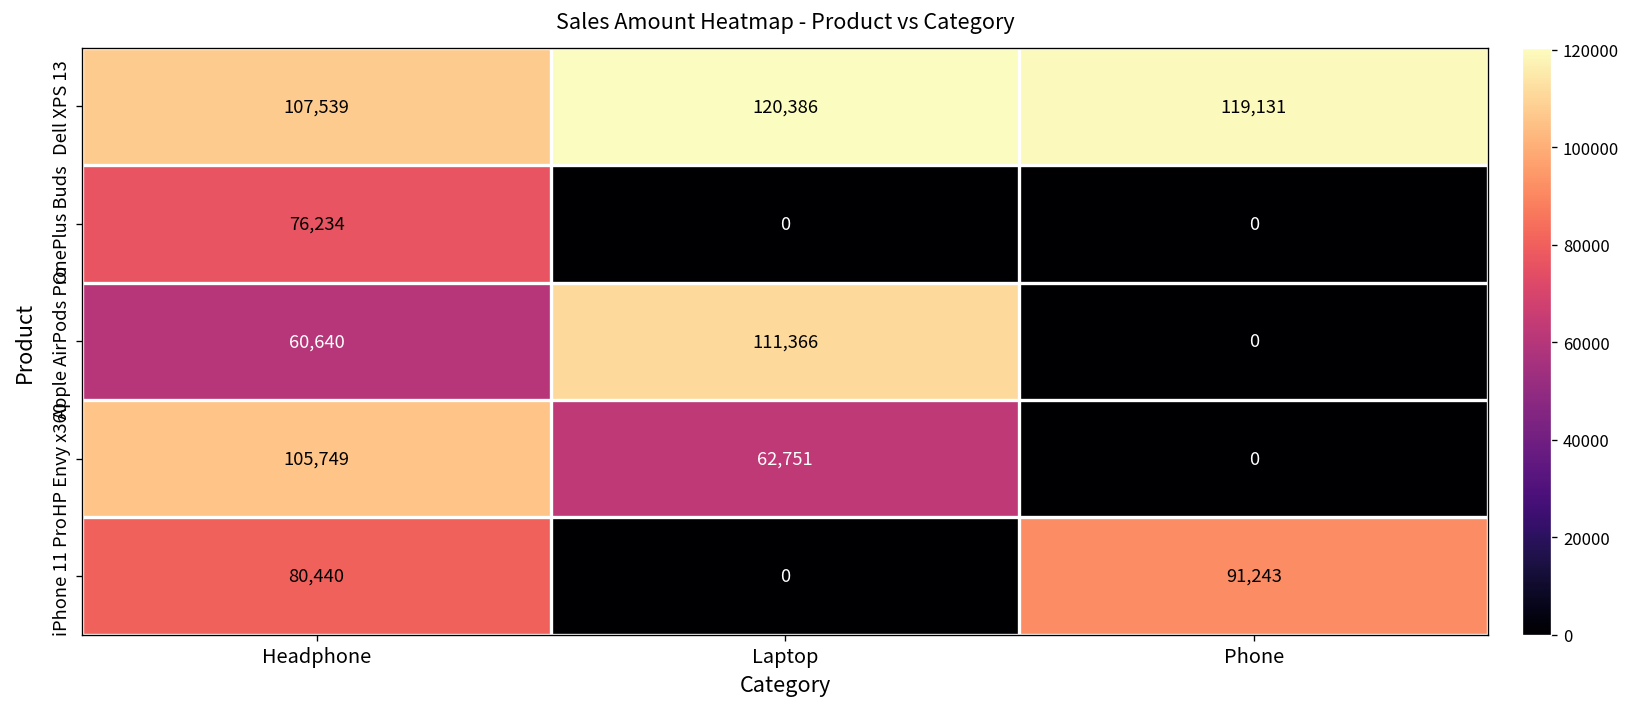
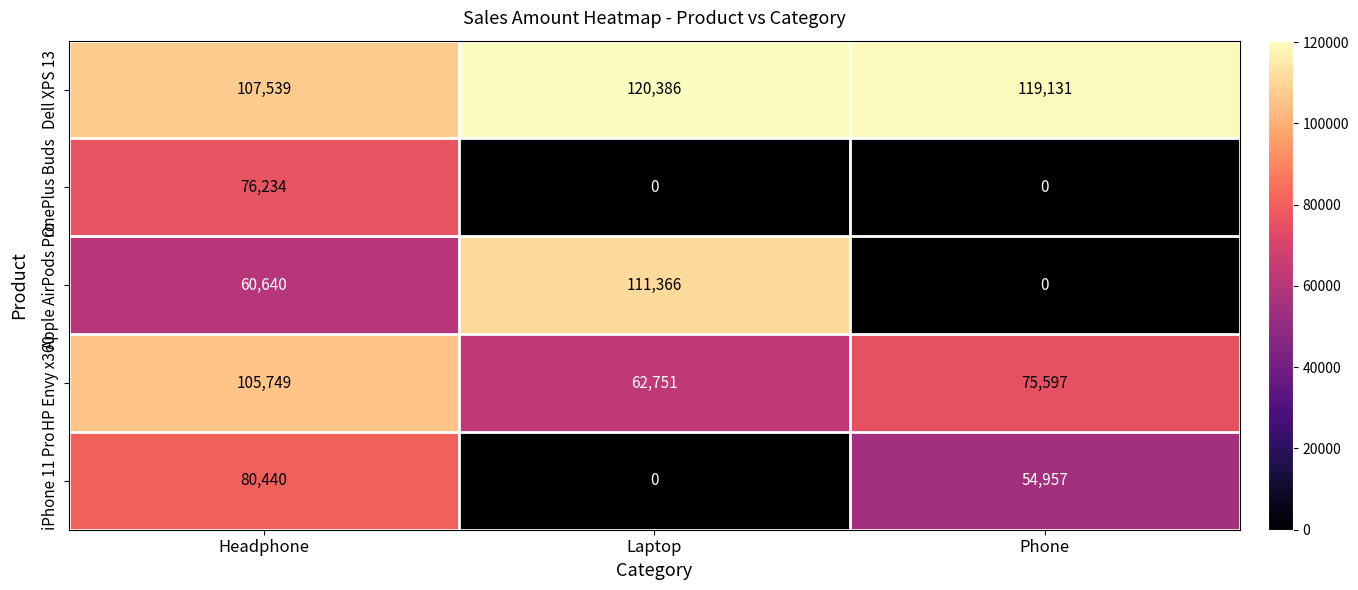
  {
    "Dell XPS 13": {
      "Headphone": "107,539",
      "Laptop": "120,386",
      "Phone": "119,131"
    },
    "OnePlus Buds": {
      "Headphone": "76,234",
      "Laptop": "0",
      "Phone": "0"
    },
    "Apple AirPods Pro": {
      "Headphone": "60,640",
      "Laptop": "111,366",
      "Phone": "0"
    },
    "HP Envy x360": {
      "Headphone": "105,749",
      "Laptop": "62,751",
-     "Phone": "0"
+     "Phone": "75,597"
    },
    "iPhone 11 Pro": {
      "Headphone": "80,440",
      "Laptop": "0",
-     "Phone": "91,243"
+     "Phone": "54,957"
    }
  }
